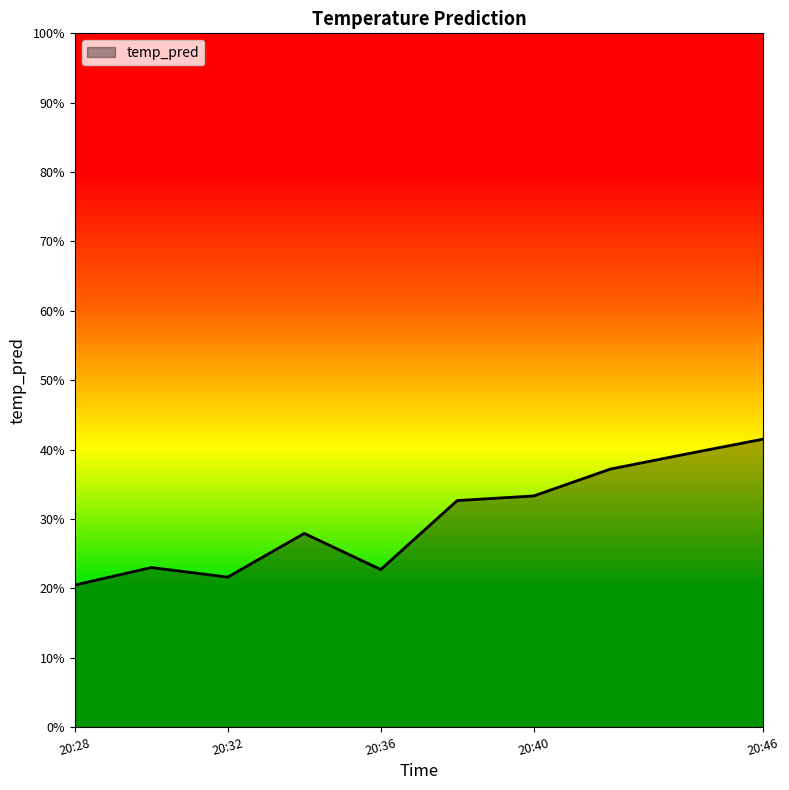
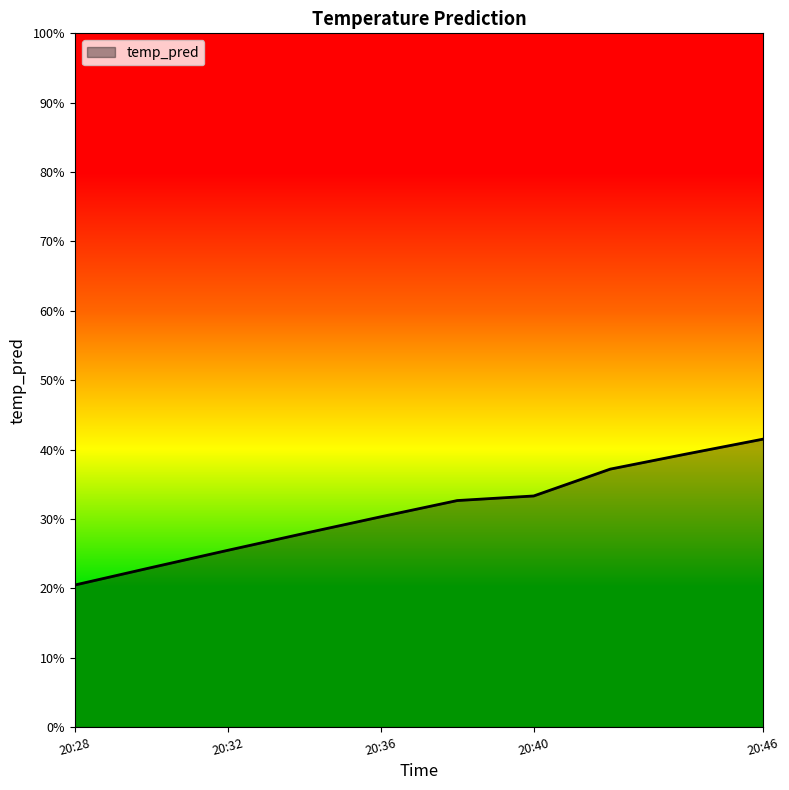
  {
    "20:28": "20%",
-   "20:32": "22%",
-   "20:36": "23%",
+   "20:32": "25%",
+   "20:36": "30%",
    "20:40": "33%",
    "20:46": "42%"
  }
